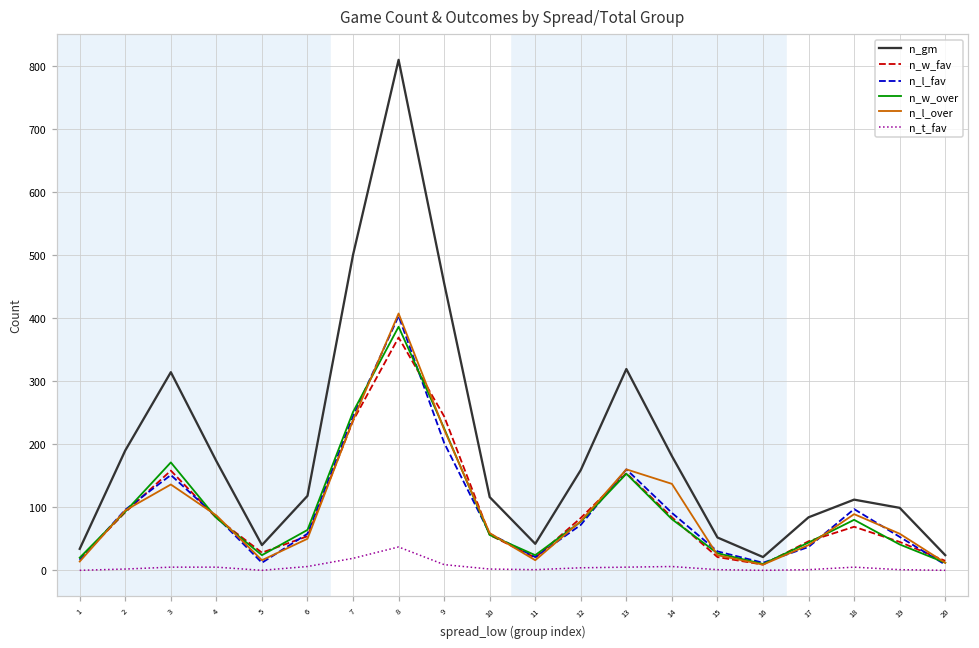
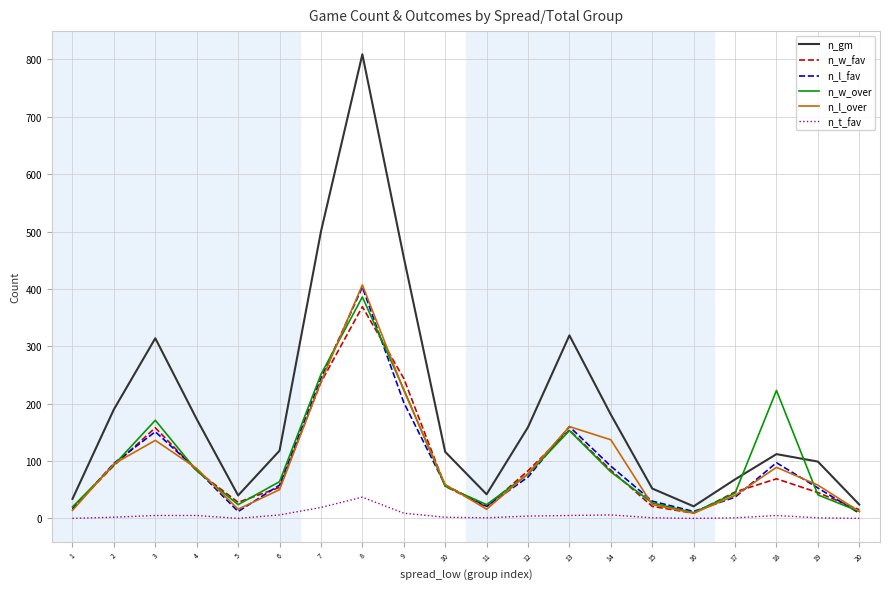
  {
    "n_gm": {
      "1": 30,
      "2": 190,
      "3": 310,
      "4": 170,
      "5": 40,
      "6": 120,
      "7": 500,
      "8": 810,
      "9": 460,
      "10": 120,
      "11": 40,
      "12": 160,
      "13": 320,
      "14": 180,
      "15": 50,
      "16": 20,
-     "17": 80,
+     "17": 70,
      "18": 110,
      "19": 100,
      "20": 20
    },
    "n_w_fav": {
      "3": 160,
      "8": 370,
      "9": 240,
      "12": 80,
      "18": 70
    },
    "n_l_fav": {
      "3": 150,
      "7": 240,
      "9": 200,
      "12": 70,
      "14": 90,
      "18": 100,
      "19": 50
    },
    "n_w_over": {
      "3": 170,
      "6": 60,
      "7": 250,
      "8": 390,
-     "18": 80
+     "18": 220
    },
    "n_l_over": {
      "3": 140,
      "14": 140,
      "18": 90,
      "19": 60
    },
    "n_t_fav": {
      "1": 0,
      "2": 0,
      "3": 10,
      "4": 10,
      "5": 0,
      "6": 10,
      "7": 20,
      "8": 40,
      "9": 10,
      "10": 0,
      "11": 0,
      "12": 0,
      "13": 10,
      "14": 10,
      "15": 0,
      "16": 0,
      "17": 0,
      "18": 10,
      "19": 0,
      "20": 0
    }
  }
